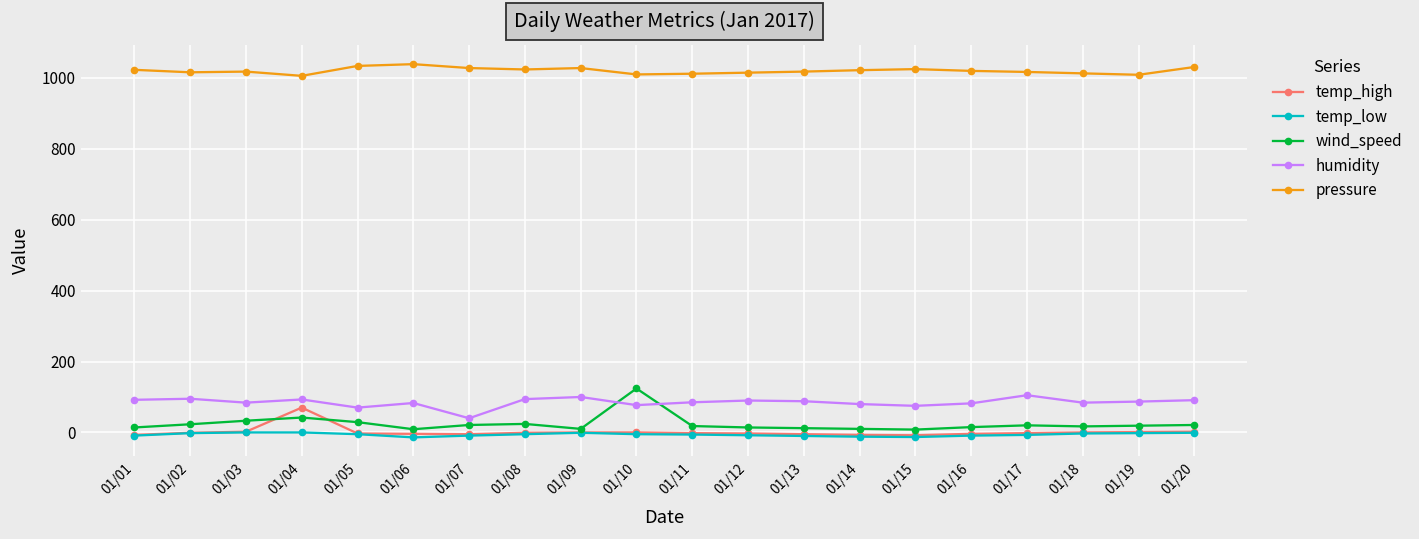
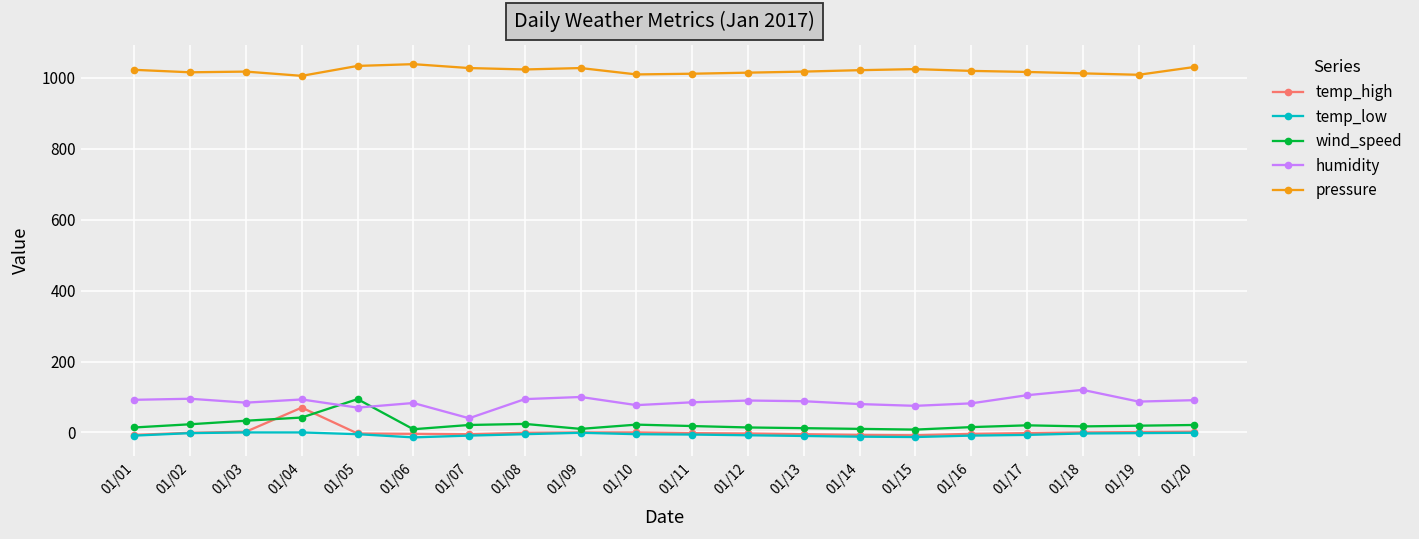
  {
    "temp_high": {
      "01/04": 70,
      "01/06": 0
    },
    "temp_low": {
      "01/04": 0,
      "01/06": -10
    },
    "wind_speed": {
      "01/01": 10,
      "01/02": 20,
      "01/03": 30,
      "01/04": 40,
-     "01/05": 30,
+     "01/05": 90,
      "01/06": 10,
      "01/07": 20,
      "01/08": 20,
      "01/09": 10,
-     "01/10": 120,
+     "01/10": 20,
      "01/11": 20,
      "01/12": 10,
      "01/13": 10,
      "01/14": 10,
      "01/15": 10,
      "01/16": 20,
      "01/17": 20,
      "01/18": 20,
      "01/19": 20,
      "01/20": 20
    },
    "humidity": {
      "01/01": 90,
      "01/02": 100,
      "01/03": 80,
      "01/04": 90,
      "01/05": 70,
      "01/06": 80,
      "01/07": 40,
      "01/08": 90,
      "01/09": 100,
      "01/10": 80,
      "01/11": 90,
      "01/12": 90,
      "01/13": 90,
      "01/14": 80,
      "01/15": 80,
      "01/16": 80,
      "01/17": 110,
-     "01/18": 80,
+     "01/18": 120,
      "01/19": 90,
      "01/20": 90
    },
    "pressure": {
      "01/01": 1020,
      "01/02": 1020,
      "01/03": 1020,
      "01/04": 1010,
      "01/05": 1030,
      "01/06": 1040,
      "01/07": 1030,
      "01/08": 1020,
      "01/09": 1030,
      "01/10": 1010,
      "01/11": 1010,
      "01/12": 1020,
      "01/13": 1020,
      "01/14": 1020,
      "01/15": 1030,
      "01/16": 1020,
      "01/17": 1020,
      "01/18": 1010,
      "01/19": 1010,
      "01/20": 1030
    }
  }
